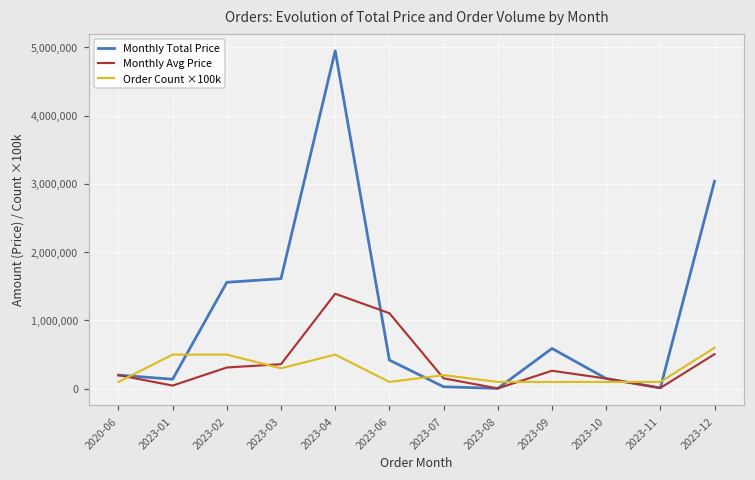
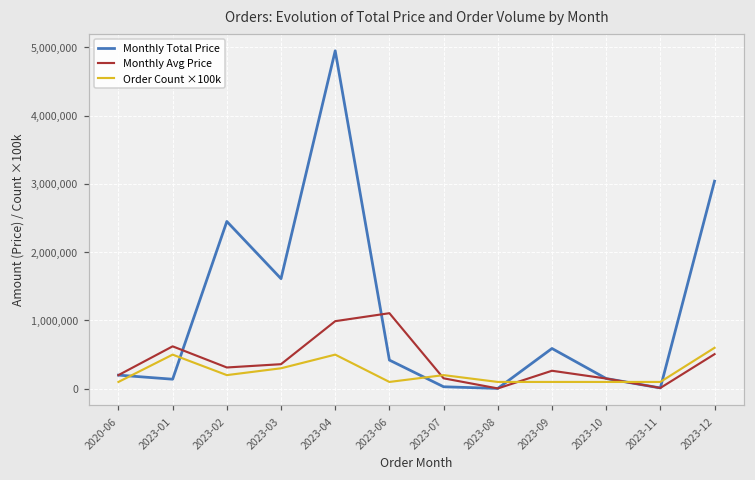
  {
    "Monthly Total Price": {
      "2023-01": "100,000",
-     "2023-02": "1,600,000",
+     "2023-02": "2,400,000",
      "2023-03": "1,600,000",
      "2023-04": "4,900,000",
      "2023-06": "400,000",
      "2023-07": "0",
      "2023-09": "600,000",
      "2023-12": "3,000,000"
    },
    "Monthly Avg Price": {
-     "2023-01": "0",
+     "2023-01": "600,000",
      "2023-02": "300,000",
      "2023-03": "400,000",
-     "2023-04": "1,400,000",
+     "2023-04": "1,000,000",
      "2023-06": "1,100,000",
      "2023-07": "200,000",
      "2023-09": "300,000",
      "2023-12": "500,000"
    },
    "Order Count ×100k": {
      "2020-06": "100,000",
      "2023-01": "500,000",
-     "2023-02": "500,000",
+     "2023-02": "200,000",
      "2023-03": "300,000",
      "2023-04": "500,000",
      "2023-06": "100,000",
      "2023-07": "200,000",
      "2023-08": "100,000",
      "2023-09": "100,000",
      "2023-10": "100,000",
      "2023-11": "100,000",
      "2023-12": "600,000"
    }
  }
